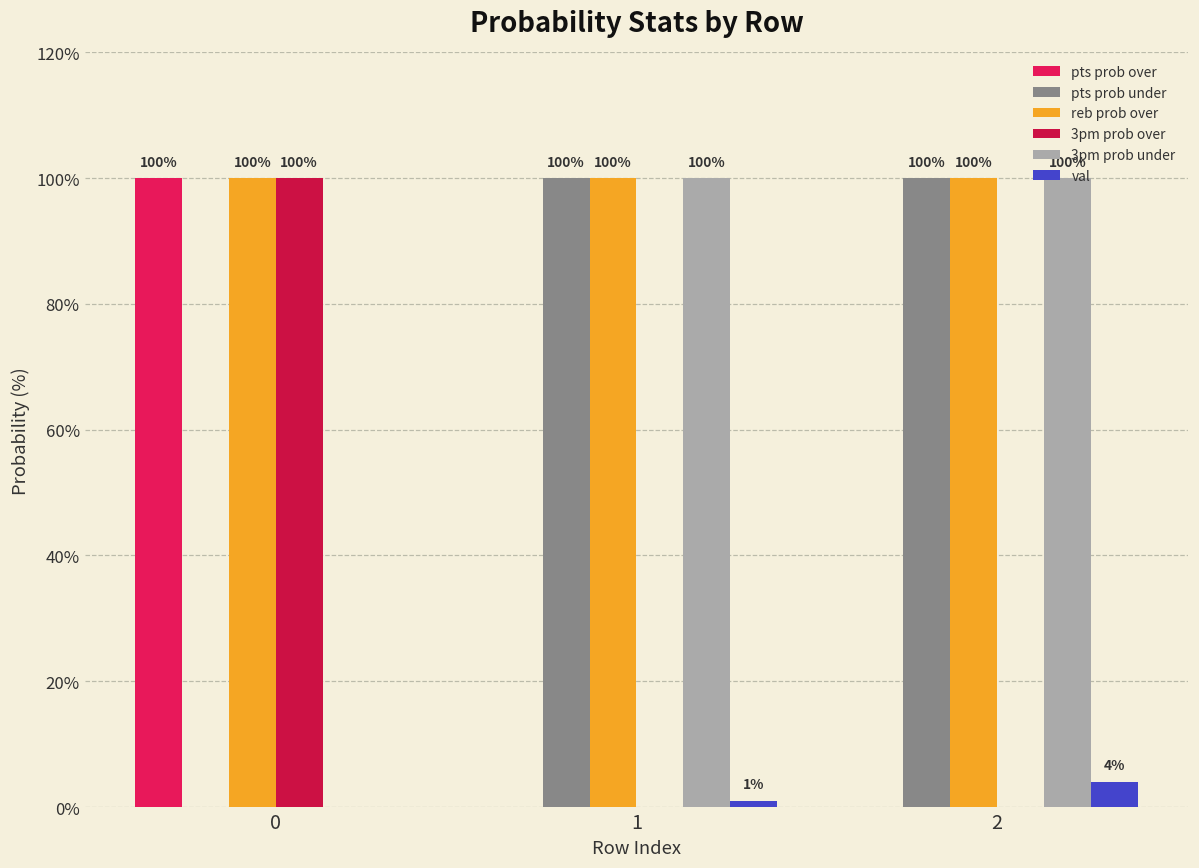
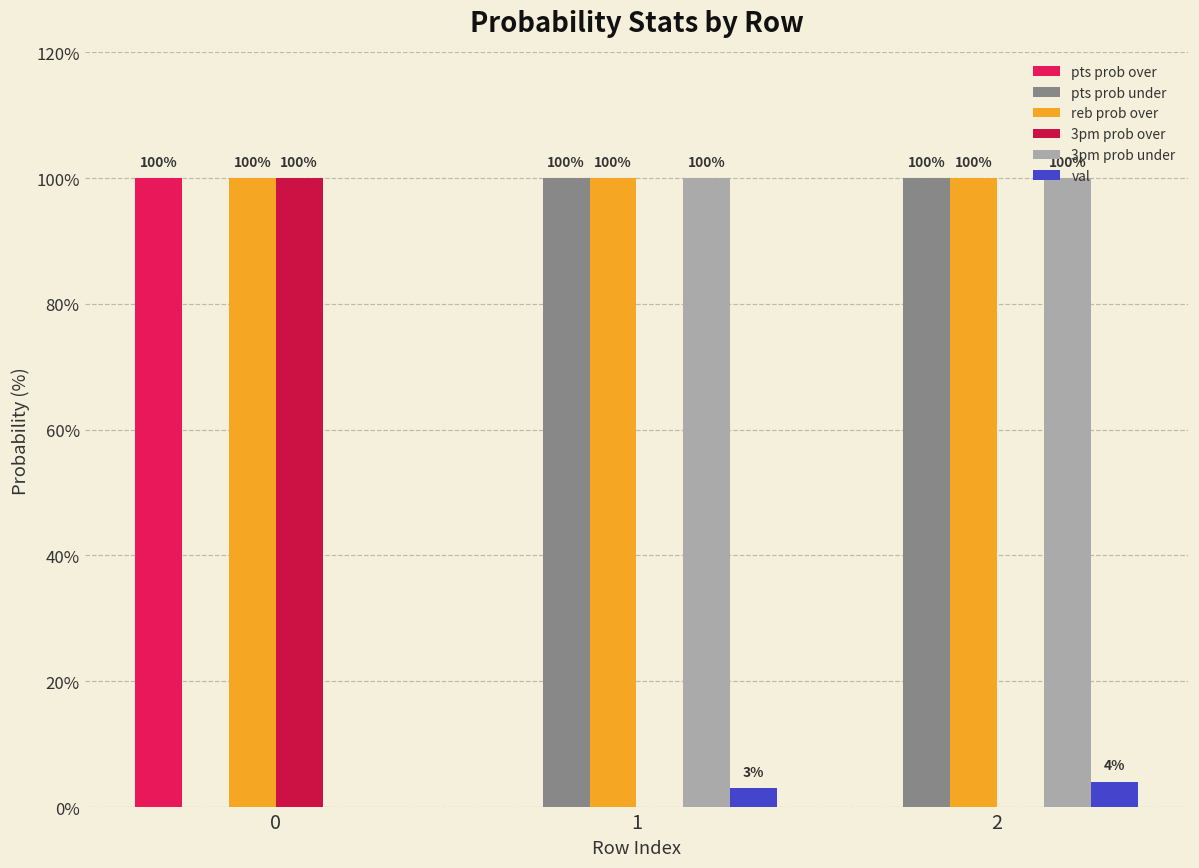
  {
    "reb prob over": {
      "0": "100%",
      "1": "100%",
      "2": "100%"
    },
    "val": {
-     "1": "1%",
+     "1": "3%",
      "2": "4%"
    }
  }
